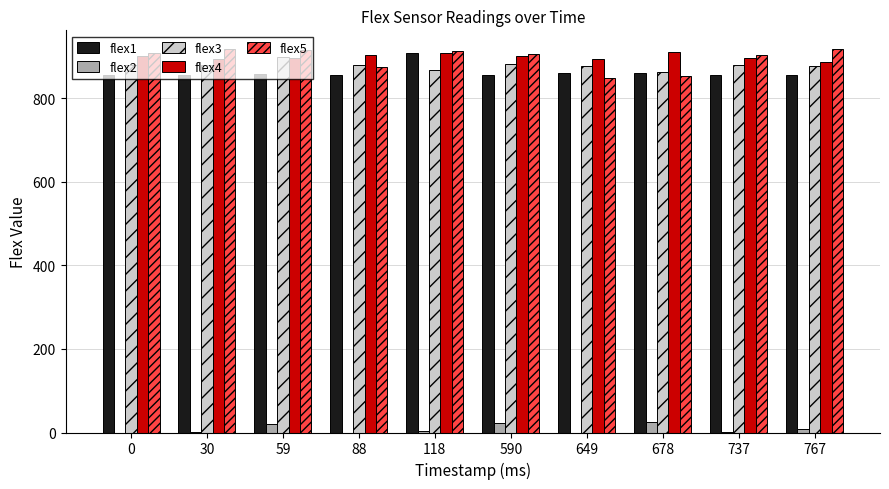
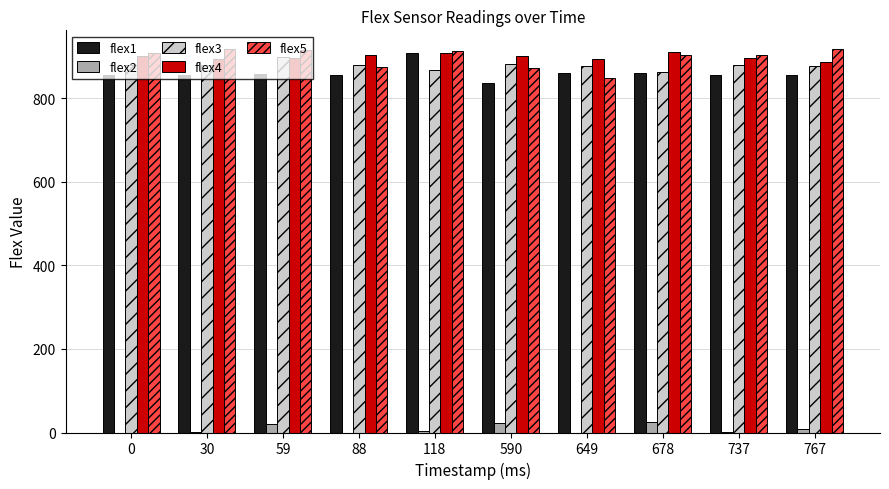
  {
    "flex1": {
      "88": 860,
      "118": 910,
-     "590": 860,
+     "590": 840,
      "649": 860,
      "678": 860,
      "737": 860,
      "767": 860
    },
    "flex4": {
      "88": 900,
      "118": 910,
      "590": 900,
      "649": 890,
      "678": 910,
      "737": 900,
      "767": 890
    },
    "flex5": {
      "88": 880,
      "118": 910,
-     "590": 910,
+     "590": 870,
      "649": 850,
-     "678": 850,
+     "678": 900,
      "737": 900,
      "767": 920
    }
  }
